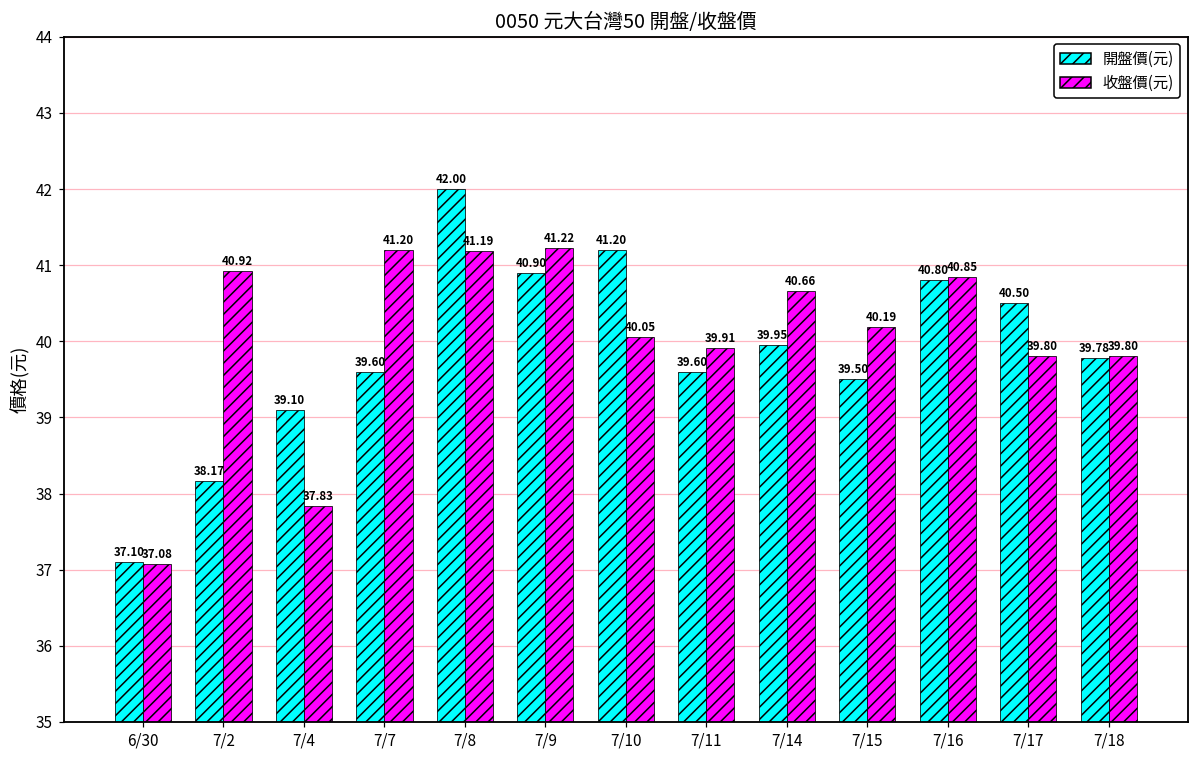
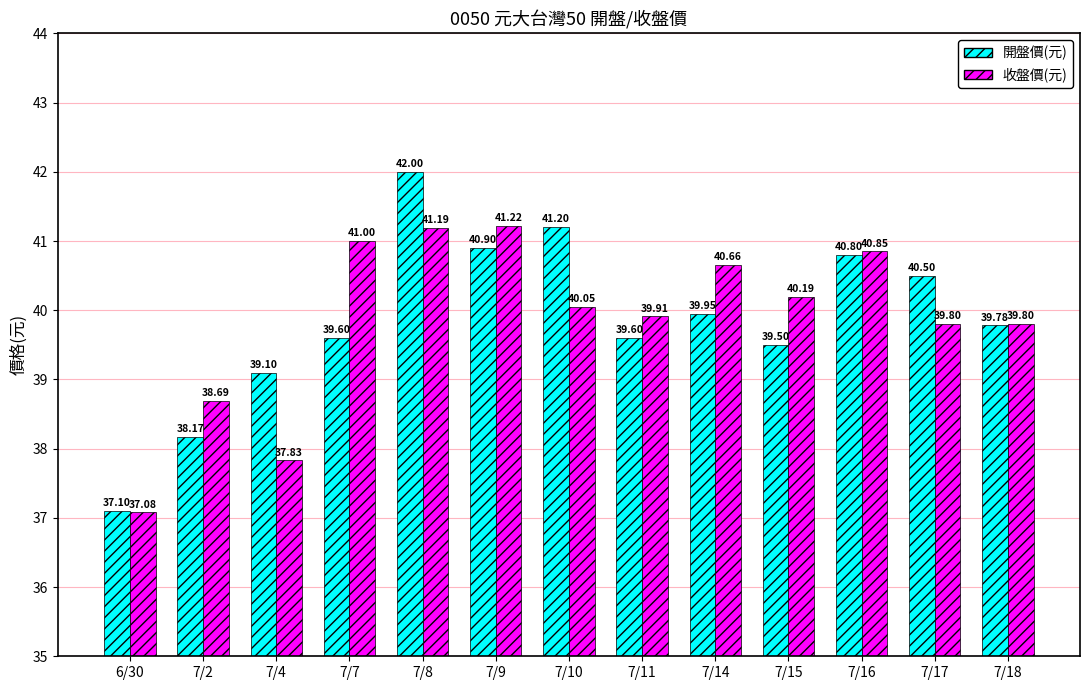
  {
    "開盤價(元)": {
      "6/30": 37.10,
      "7/2": 38.17,
      "7/4": 39.10,
      "7/7": 39.60,
      "7/8": 42.00,
      "7/9": 40.90,
      "7/10": 41.20,
      "7/11": 39.60,
      "7/14": 39.95,
      "7/15": 39.50,
      "7/16": 40.80,
      "7/17": 40.50,
      "7/18": 39.78
    },
    "收盤價(元)": {
      "6/30": 37.08,
-     "7/2": 40.92,
+     "7/2": 38.69,
      "7/4": 37.83,
-     "7/7": 41.20,
+     "7/7": 41.00,
      "7/8": 41.19,
      "7/9": 41.22,
      "7/10": 40.05,
      "7/11": 39.91,
      "7/14": 40.66,
      "7/15": 40.19,
      "7/16": 40.85,
      "7/17": 39.80,
      "7/18": 39.80
    }
  }
